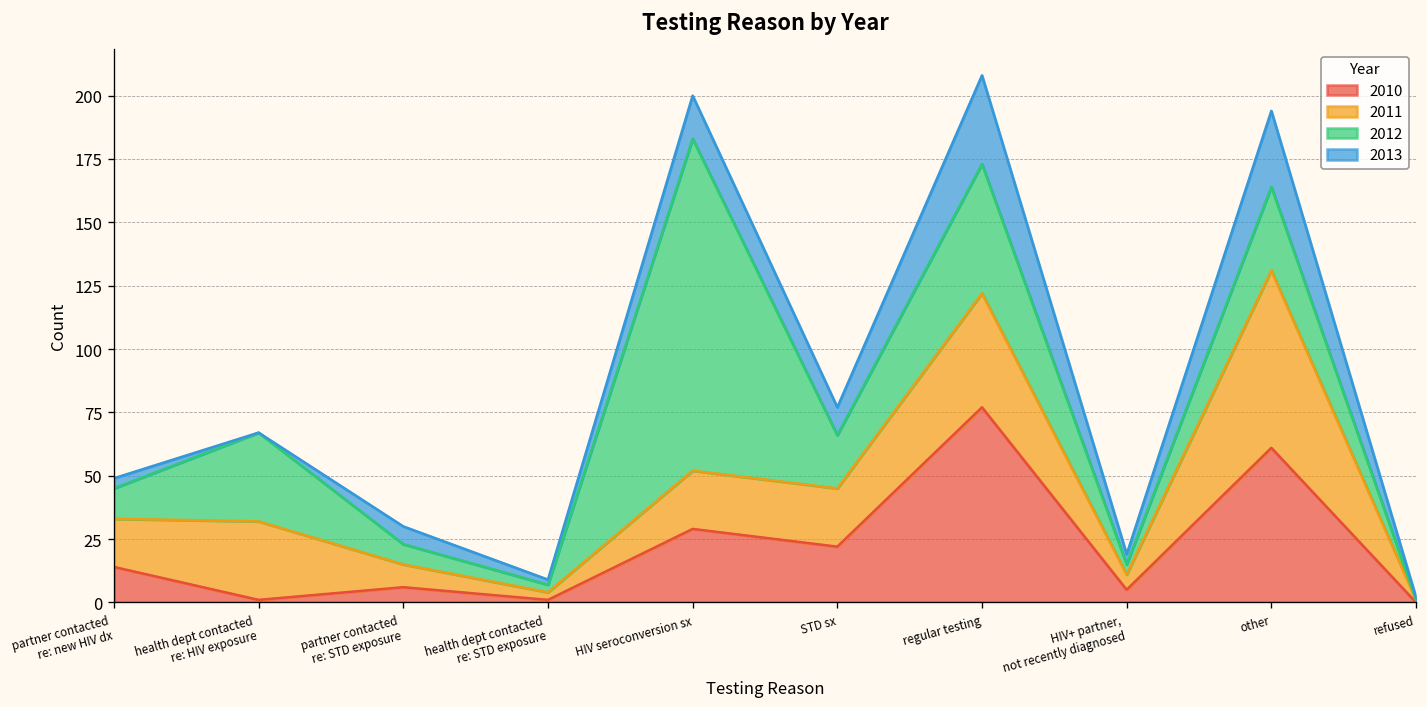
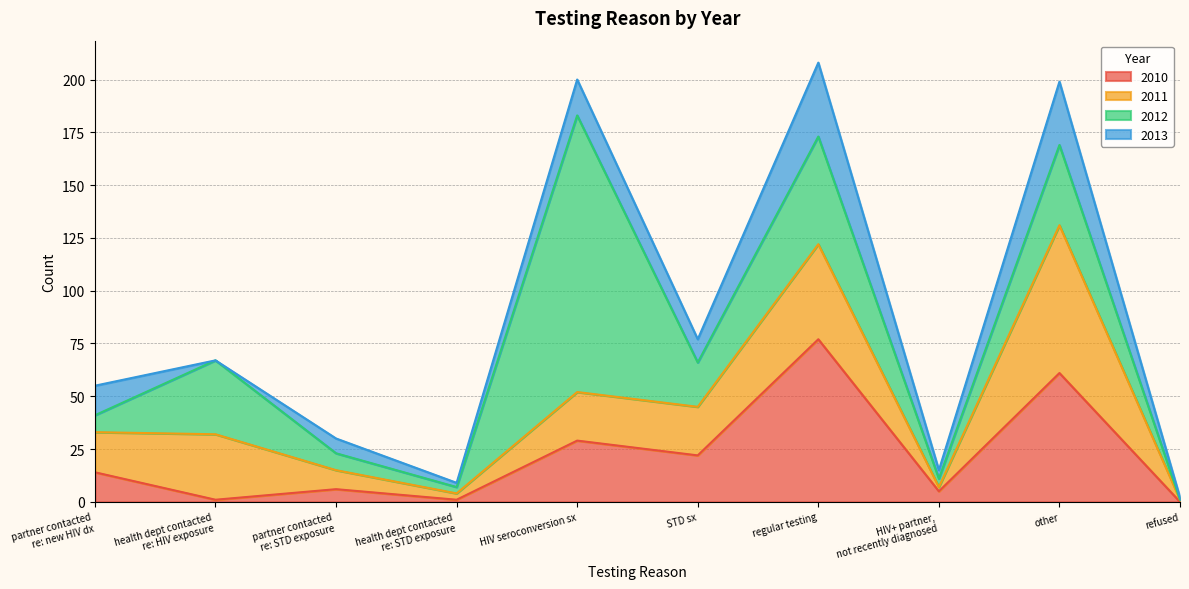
  {
    "2010": {
      "partner contacted re: new HIV dx": 14,
      "health dept contacted re: HIV exposure": 1,
      "partner contacted re: STD exposure": 6,
      "health dept contacted re: STD exposure": 1,
      "HIV seroconversion sx": 29,
      "STD sx": 22,
      "regular testing": 77,
      "HIV+ partner, not recently diagnosed": 5,
      "other": 61
    },
    "2011": {
      "partner contacted re: new HIV dx": 19,
      "health dept contacted re: HIV exposure": 31,
      "partner contacted re: STD exposure": 9,
      "health dept contacted re: STD exposure": 3,
      "HIV seroconversion sx": 23,
      "STD sx": 23,
      "regular testing": 45,
-     "HIV+ partner, not recently diagnosed": 6,
+     "HIV+ partner, not recently diagnosed": 2,
      "other": 70
    },
    "2012": {
-     "partner contacted re: new HIV dx": 12,
+     "partner contacted re: new HIV dx": 8,
      "partner contacted re: STD exposure": 8,
      "health dept contacted re: STD exposure": 3,
      "HIV seroconversion sx": 131,
      "STD sx": 21,
      "regular testing": 51,
      "HIV+ partner, not recently diagnosed": 4,
-     "other": 33
+     "other": 38
    },
    "2013": {
-     "partner contacted re: new HIV dx": 4,
+     "partner contacted re: new HIV dx": 14,
      "partner contacted re: STD exposure": 7,
      "health dept contacted re: STD exposure": 2,
      "HIV seroconversion sx": 17,
      "STD sx": 11,
      "regular testing": 35,
      "HIV+ partner, not recently diagnosed": 4,
      "other": 30
    }
  }
